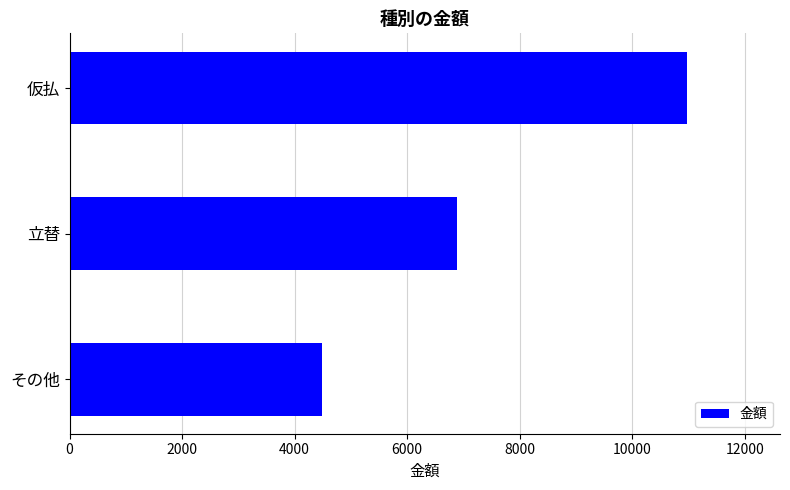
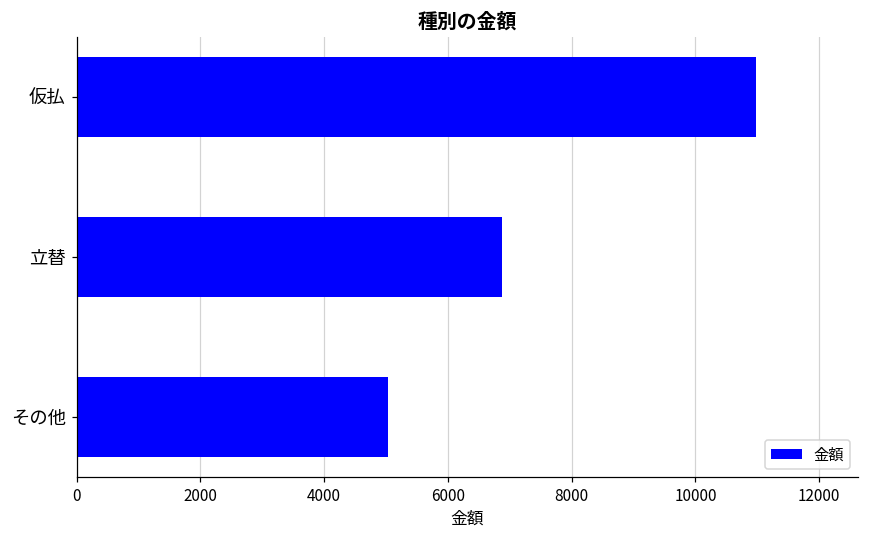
  {
    "仮払": 11000,
    "立替": 6900,
-   "その他": 4500
+   "その他": 5000
  }
